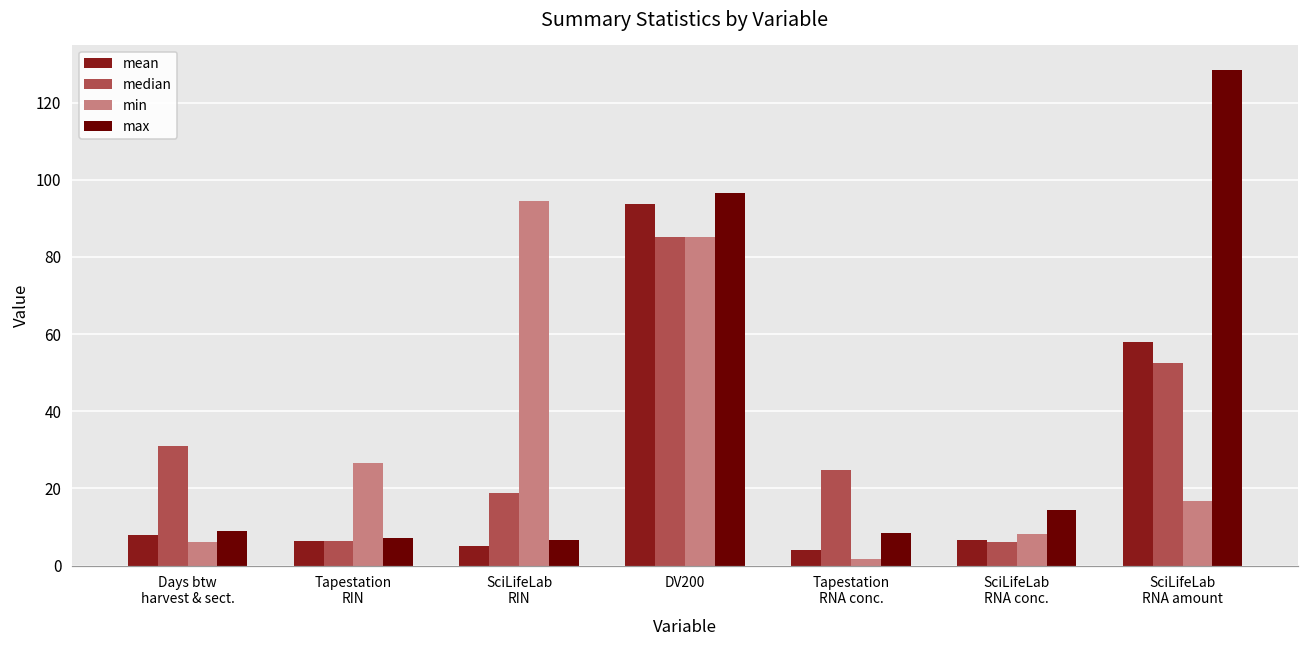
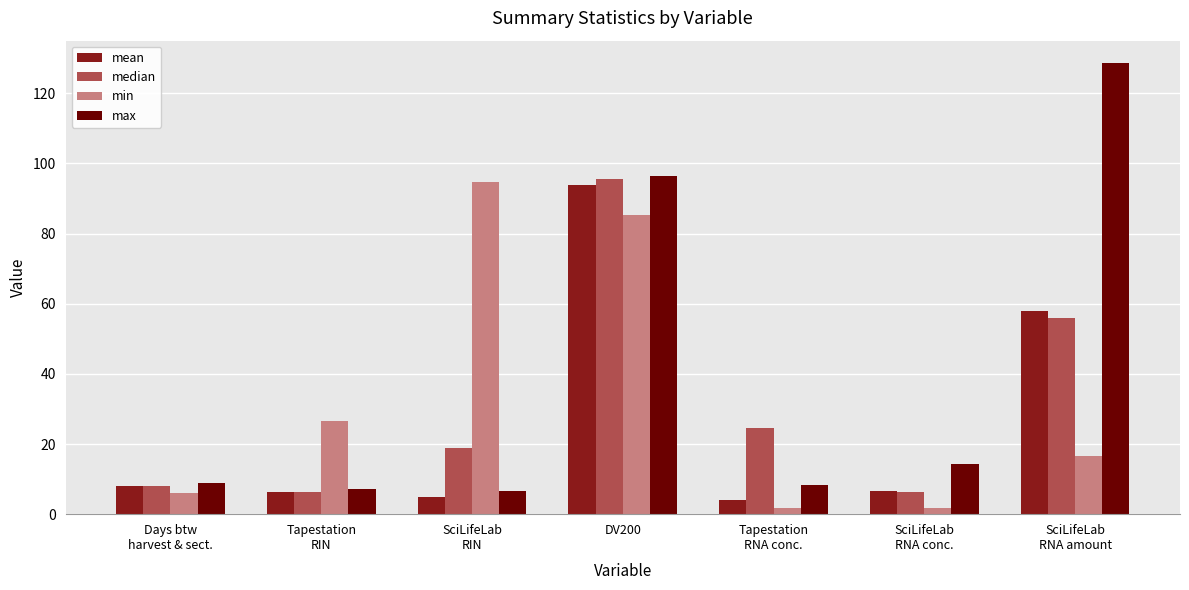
  {
    "median": {
-     "Days btw harvest & sect.": 31,
+     "Days btw harvest & sect.": 8,
      "Tapestation RIN": 6,
      "SciLifeLab RIN": 19,
-     "DV200": 85,
+     "DV200": 95,
      "Tapestation RNA conc.": 25,
      "SciLifeLab RNA conc.": 6,
-     "SciLifeLab RNA amount": 53
+     "SciLifeLab RNA amount": 56
    },
    "min": {
      "Days btw harvest & sect.": 6,
      "Tapestation RIN": 27,
      "SciLifeLab RIN": 95,
      "DV200": 85,
      "Tapestation RNA conc.": 2,
-     "SciLifeLab RNA conc.": 8,
+     "SciLifeLab RNA conc.": 2,
      "SciLifeLab RNA amount": 17
    }
  }
